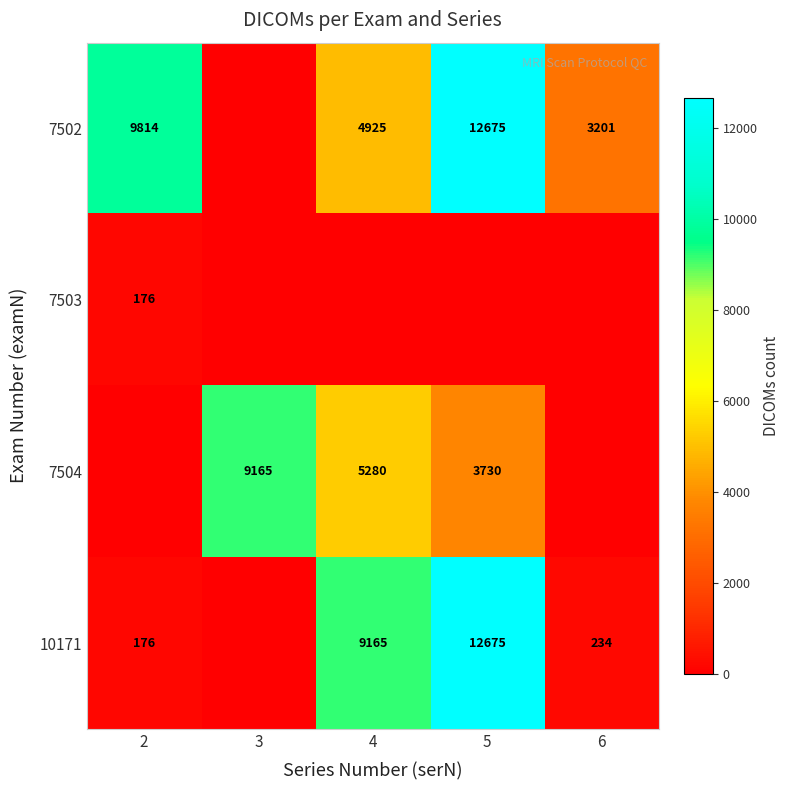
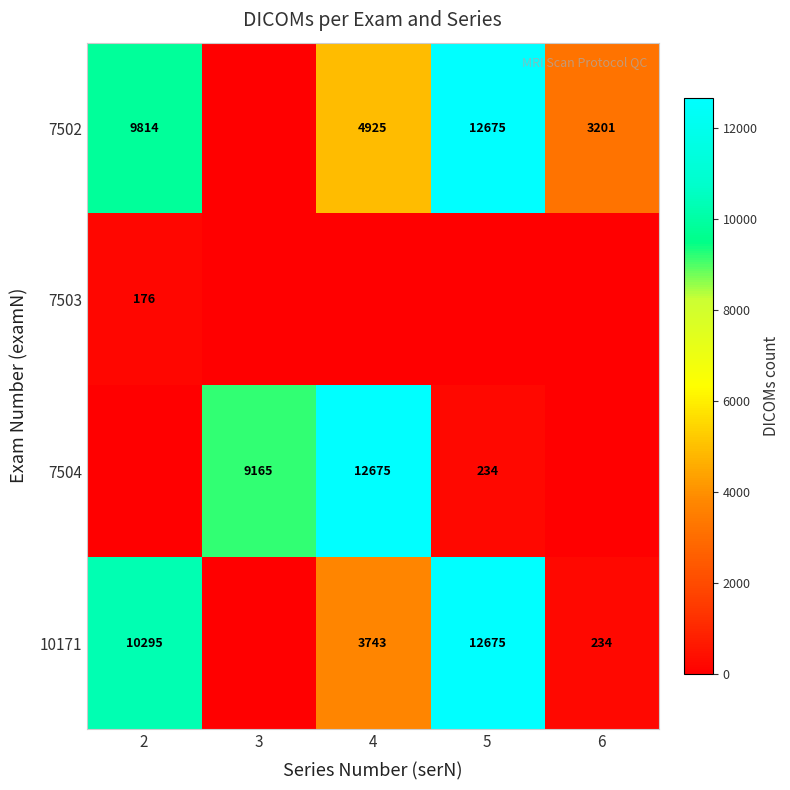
  {
    "7502": {
      "2": 9814,
      "4": 4925,
      "5": 12675
    },
    "7503": {
      "2": 176
    },
    "7504": {
      "3": 9165,
-     "4": 5280,
-     "5": 3730
+     "4": 12675,
+     "5": 234
    },
    "10171": {
-     "2": 176,
-     "4": 9165,
+     "2": 10295,
+     "4": 3743,
      "5": 12675,
      "6": 234
    }
  }
